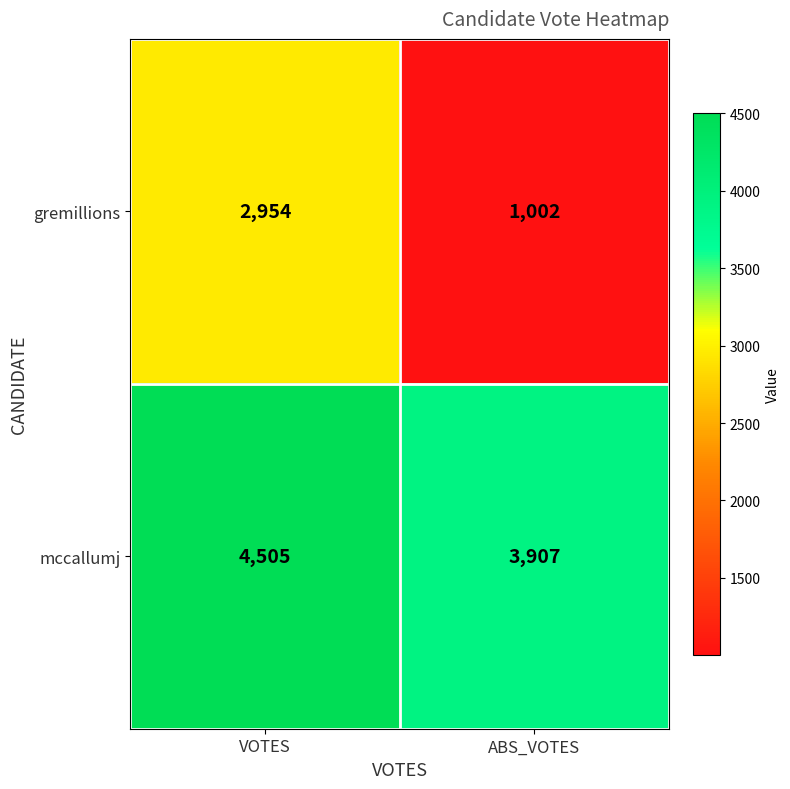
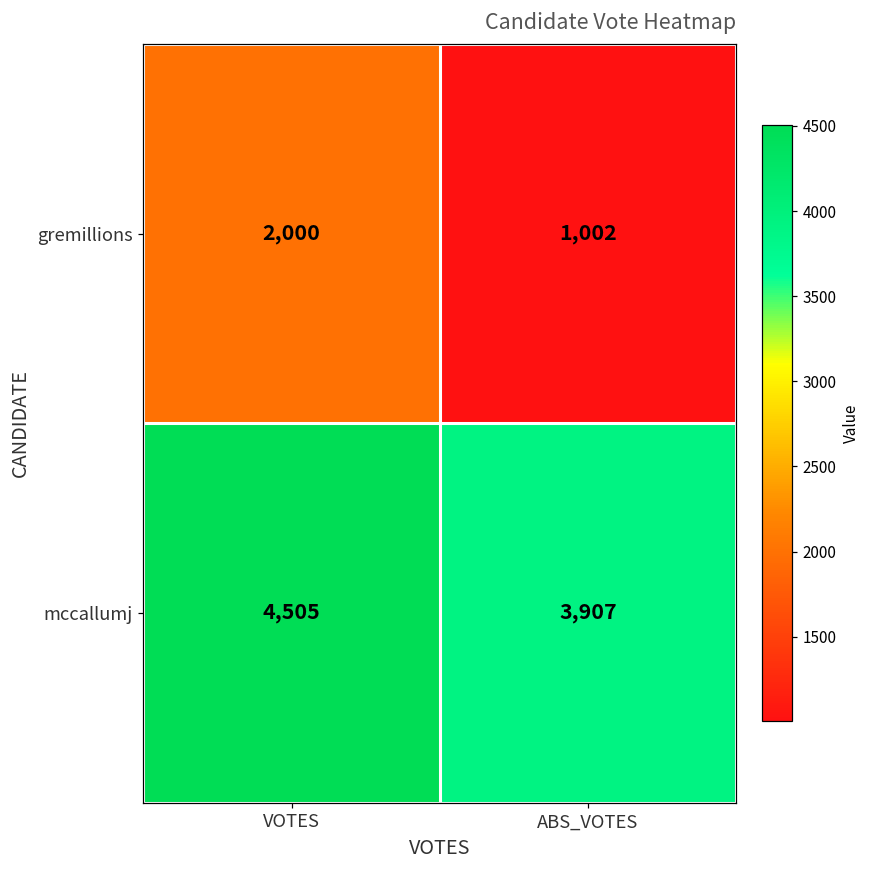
  {
    "gremillions": {
-     "VOTES": "2,954",
+     "VOTES": "2,000",
      "ABS_VOTES": "1,002"
    },
    "mccallumj": {
      "VOTES": "4,505",
      "ABS_VOTES": "3,907"
    }
  }
